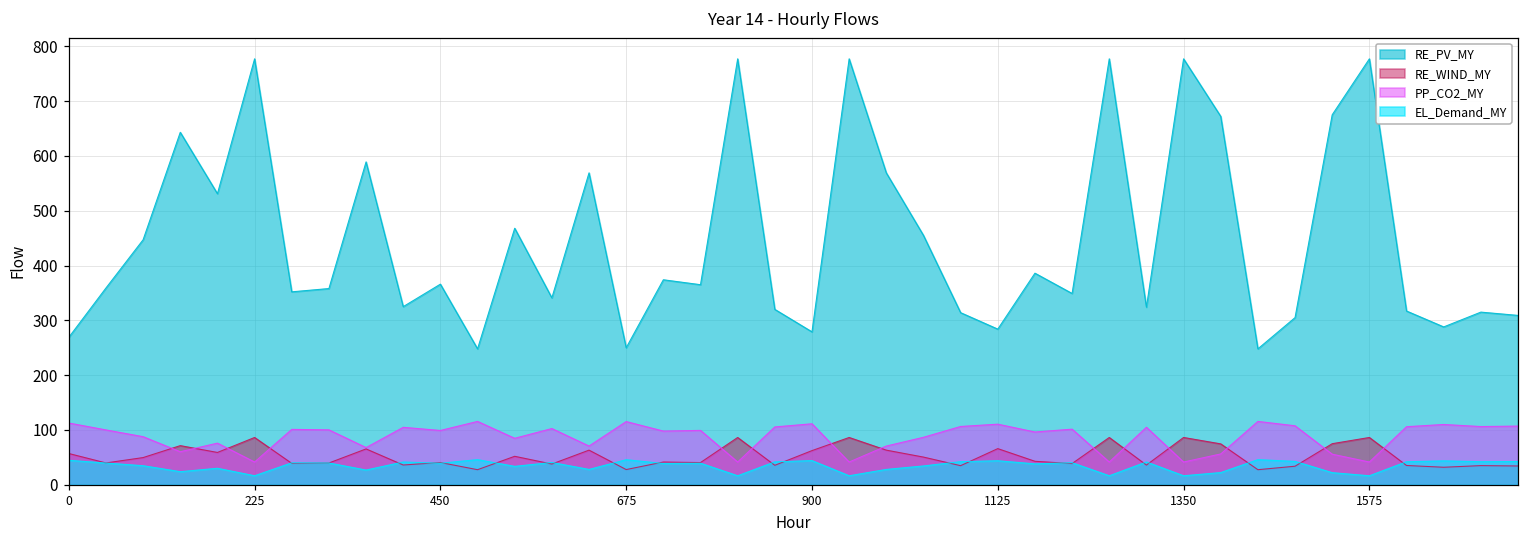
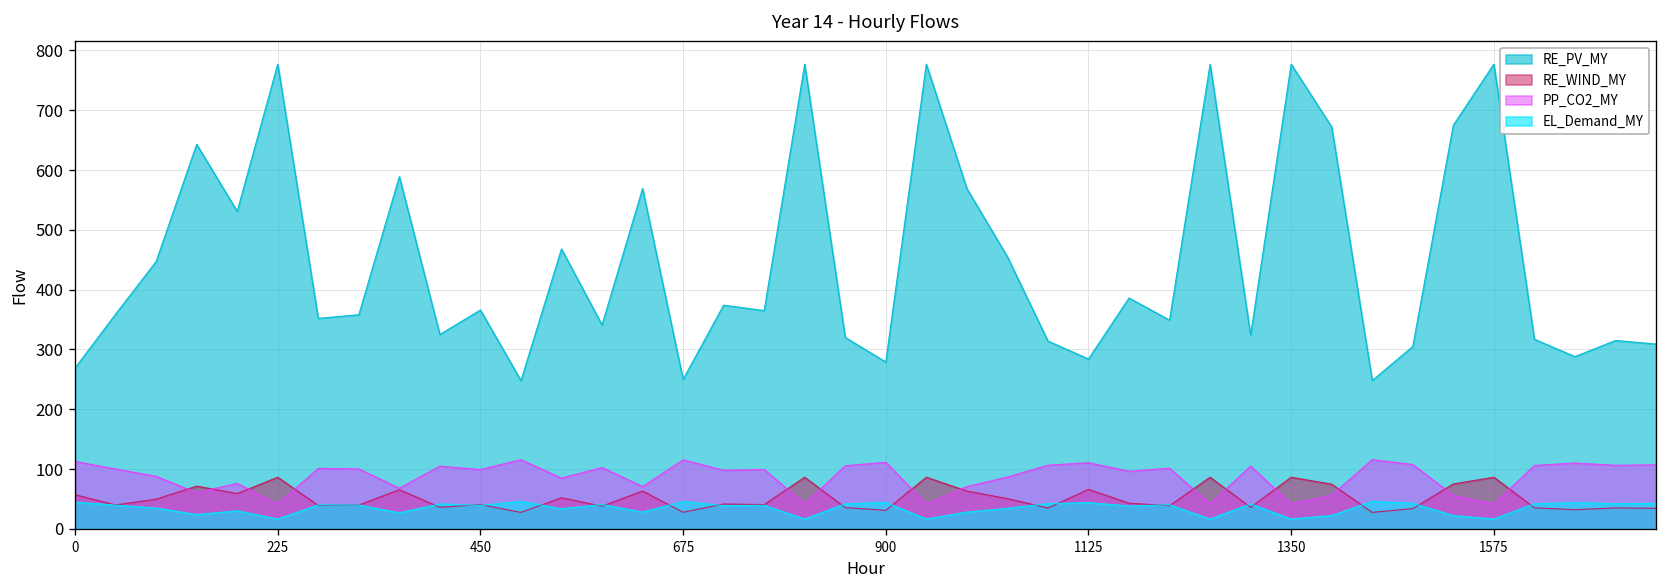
  {
    "RE_WIND_MY": {
      "0": 60,
      "225": 90,
      "675": 30,
-     "900": 60,
+     "900": 30,
      "1125": 70,
      "1350": 90,
      "1575": 90
    },
    "PP_CO2_MY": {
      "0": 110,
      "225": 40,
      "450": 100,
      "675": 120,
      "900": 110,
      "1125": 110,
      "1350": 40,
      "1575": 40
    }
  }
